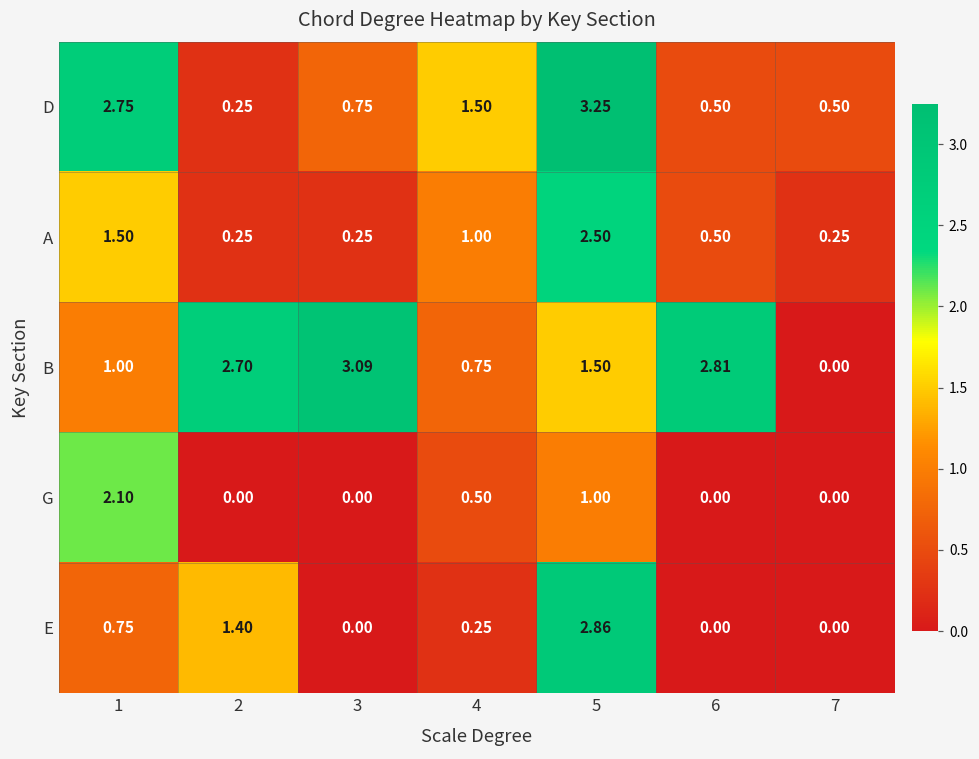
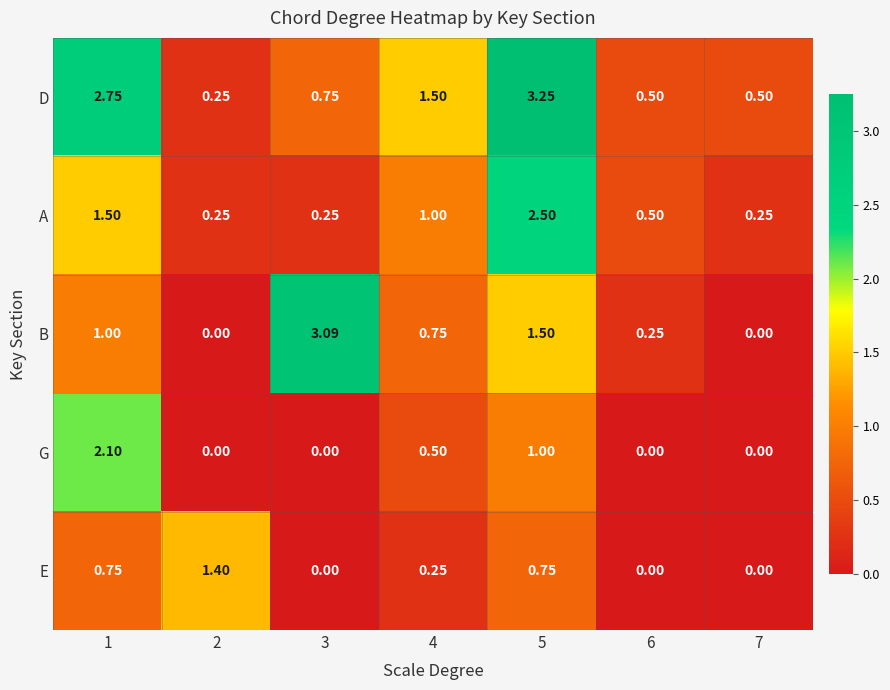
  {
    "D": {
      "1": 2.75,
      "2": 0.25,
      "3": 0.75,
      "4": 1.50,
      "5": 3.25,
      "6": 0.50,
      "7": 0.50
    },
    "A": {
      "1": 1.50,
      "2": 0.25,
      "3": 0.25,
      "4": 1.00,
      "5": 2.50,
      "6": 0.50,
      "7": 0.25
    },
    "B": {
      "1": 1.00,
-     "2": 2.70,
+     "2": 0.00,
      "3": 3.09,
      "4": 0.75,
      "5": 1.50,
-     "6": 2.81,
+     "6": 0.25,
      "7": 0.00
    },
    "G": {
      "1": 2.10,
      "2": 0.00,
      "3": 0.00,
      "4": 0.50,
      "5": 1.00,
      "6": 0.00,
      "7": 0.00
    },
    "E": {
      "1": 0.75,
      "2": 1.40,
      "3": 0.00,
      "4": 0.25,
-     "5": 2.86,
+     "5": 0.75,
      "6": 0.00,
      "7": 0.00
    }
  }
